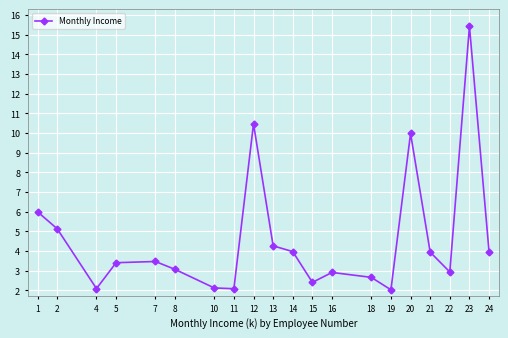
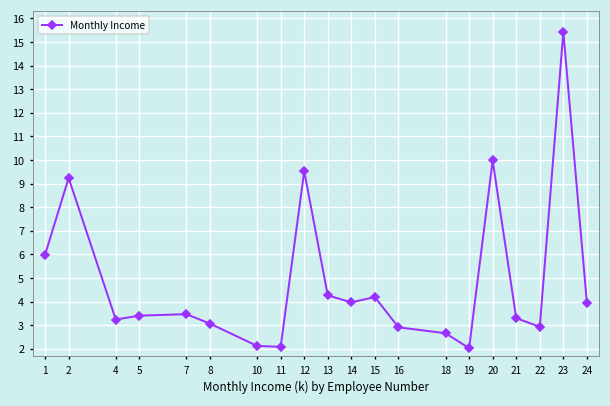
  {
    "1": 6.0,
-   "2": 5.1,
-   "4": 2.1,
+   "2": 9.2,
+   "4": 3.2,
    "5": 3.4,
    "7": 3.5,
    "8": 3.1,
    "10": 2.1,
    "11": 2.1,
-   "12": 10.5,
+   "12": 9.5,
    "13": 4.3,
    "14": 4.0,
-   "15": 2.4,
+   "15": 4.2,
    "16": 2.9,
    "18": 2.7,
    "19": 2.0,
    "20": 10.0,
-   "21": 3.9,
+   "21": 3.3,
    "22": 2.9,
    "23": 15.4,
    "24": 3.9
  }
